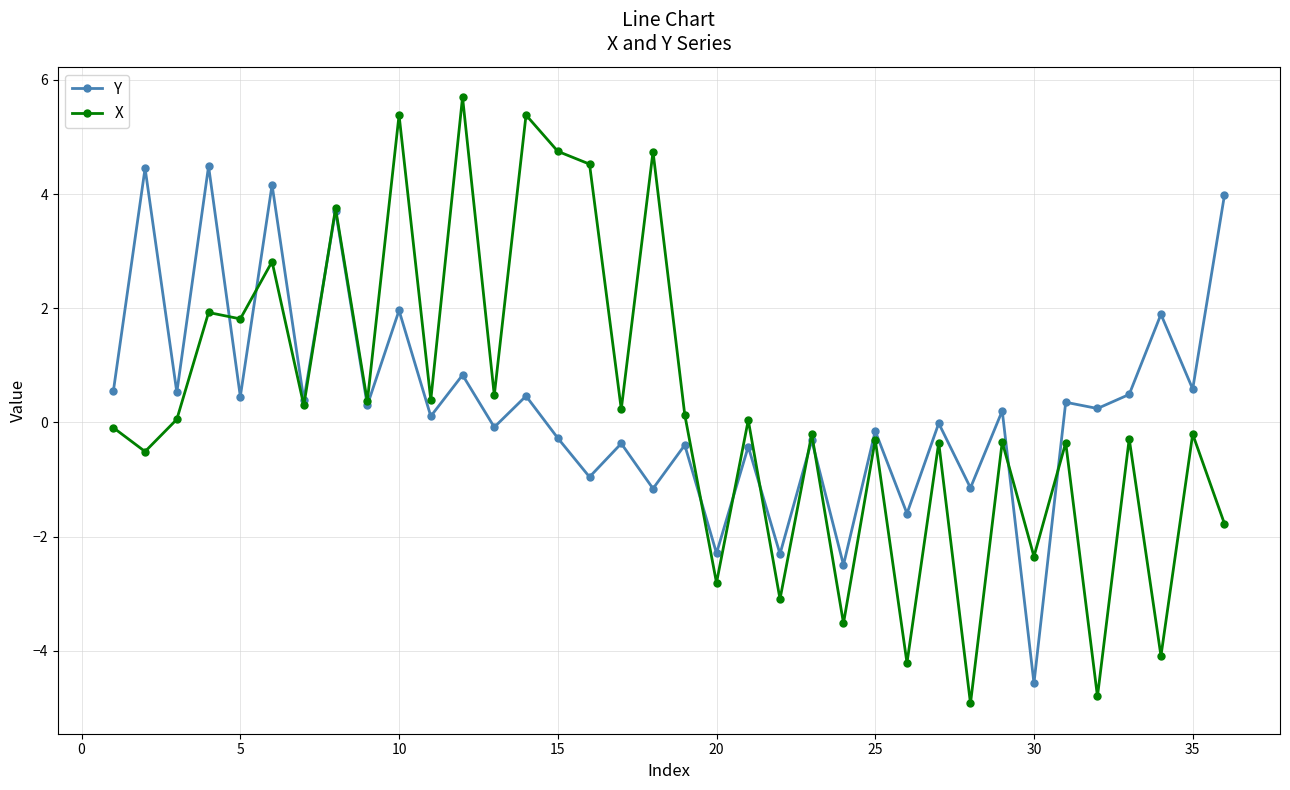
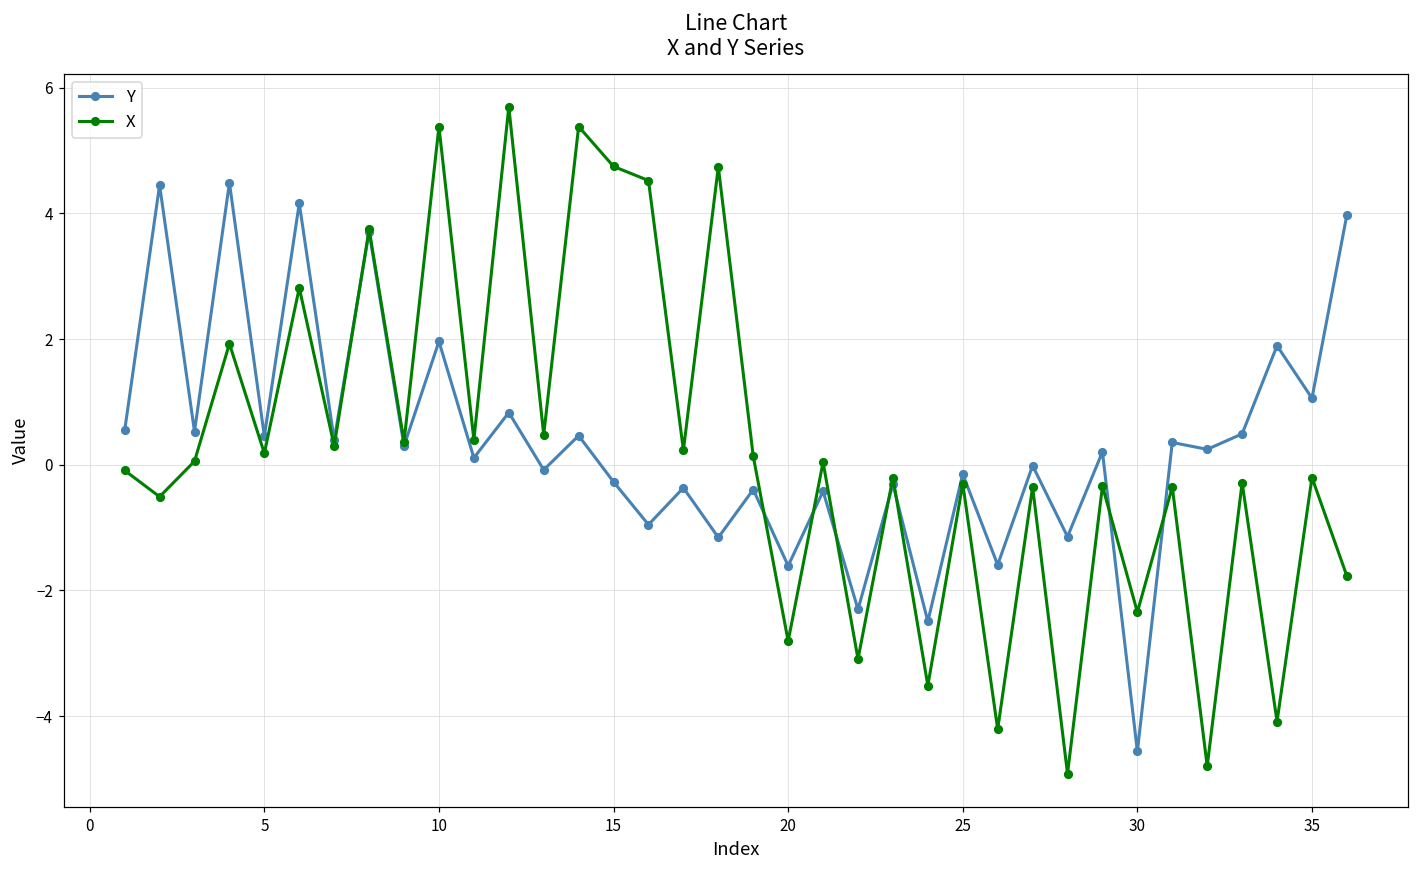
  {
    "Y": {
      "5": 0.5,
      "10": 2.0,
      "15": -0.3,
-     "20": -2.3,
+     "20": -1.6,
      "25": -0.2,
      "30": -4.6,
-     "35": 0.6
+     "35": 1.1
    },
    "X": {
-     "5": 1.8,
+     "5": 0.2,
      "10": 5.4,
      "15": 4.7,
      "20": -2.8,
      "25": -0.3,
      "30": -2.3,
      "35": -0.2
    }
  }
